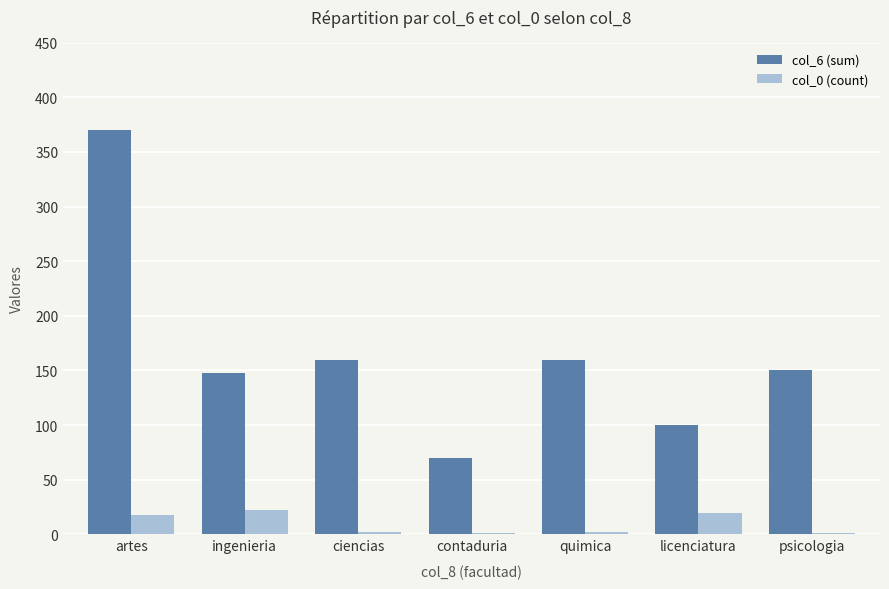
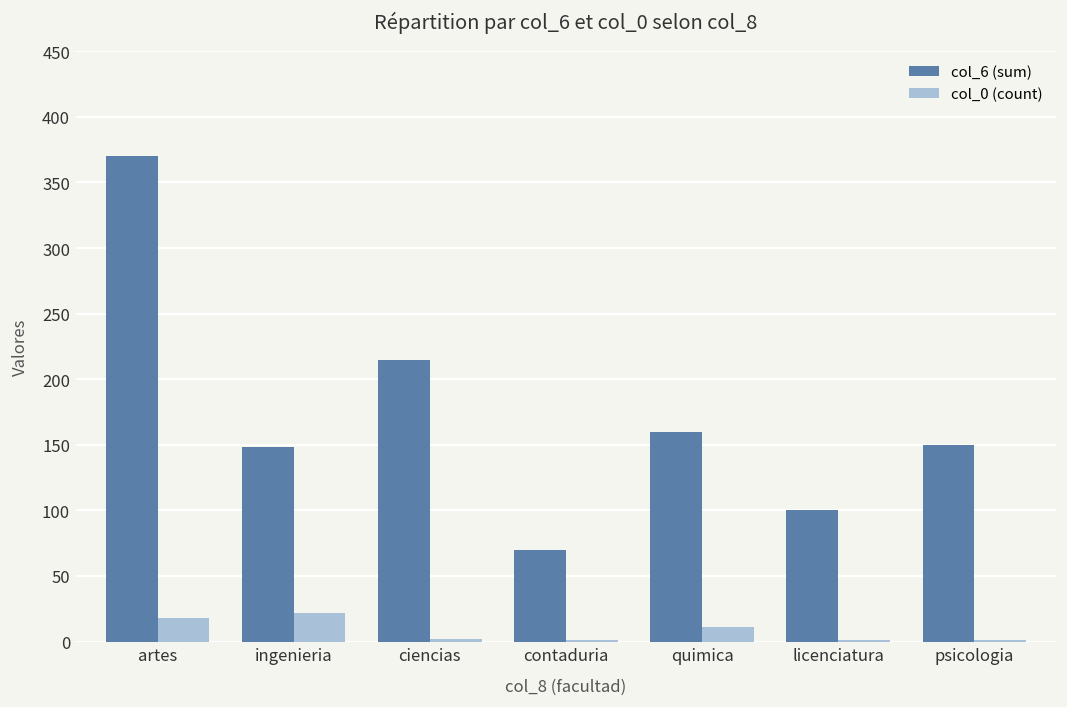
  {
    "col_6 (sum)": {
      "artes": 370,
      "ingenieria": 148,
-     "ciencias": 160,
+     "ciencias": 215,
      "contaduria": 70,
      "quimica": 160,
      "licenciatura": 100,
      "psicologia": 150
    },
    "col_0 (count)": {
      "artes": 18,
      "ingenieria": 22,
-     "quimica": 2,
-     "licenciatura": 20
+     "quimica": 11,
+     "licenciatura": 1
    }
  }
